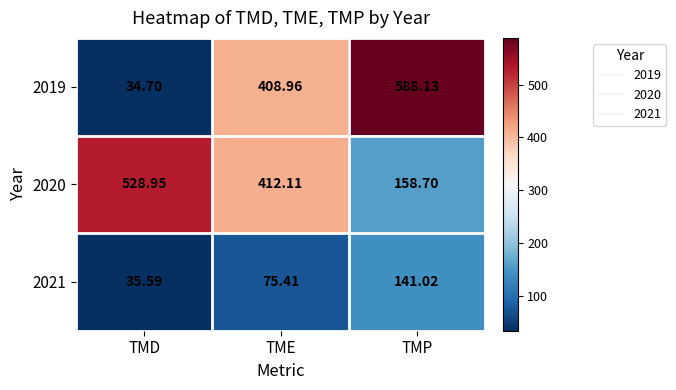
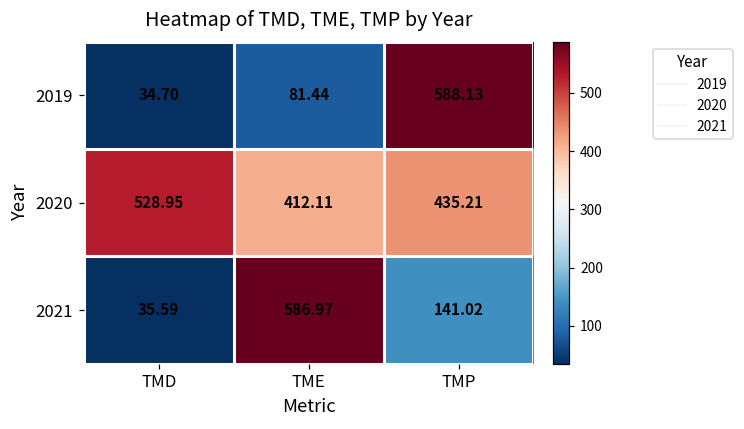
  {
    "2019": {
      "TMD": 34.70,
-     "TME": 408.96,
+     "TME": 81.44,
      "TMP": 588.13
    },
    "2020": {
      "TMD": 528.95,
      "TME": 412.11,
-     "TMP": 158.70
+     "TMP": 435.21
    },
    "2021": {
      "TMD": 35.59,
-     "TME": 75.41,
+     "TME": 586.97,
      "TMP": 141.02
    }
  }
